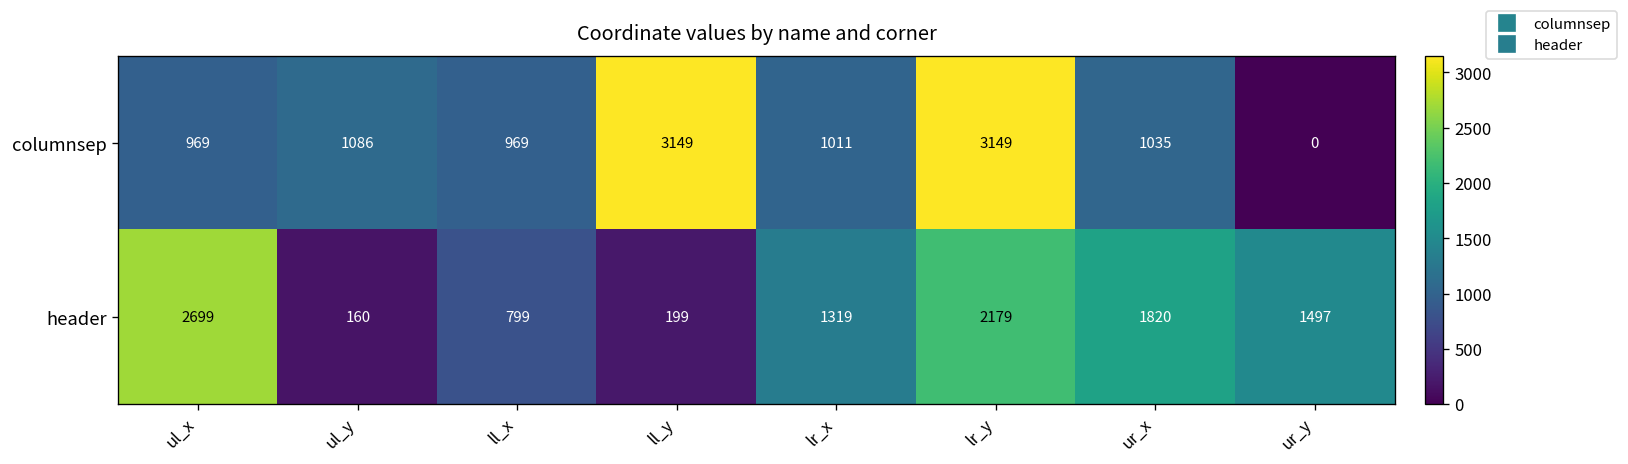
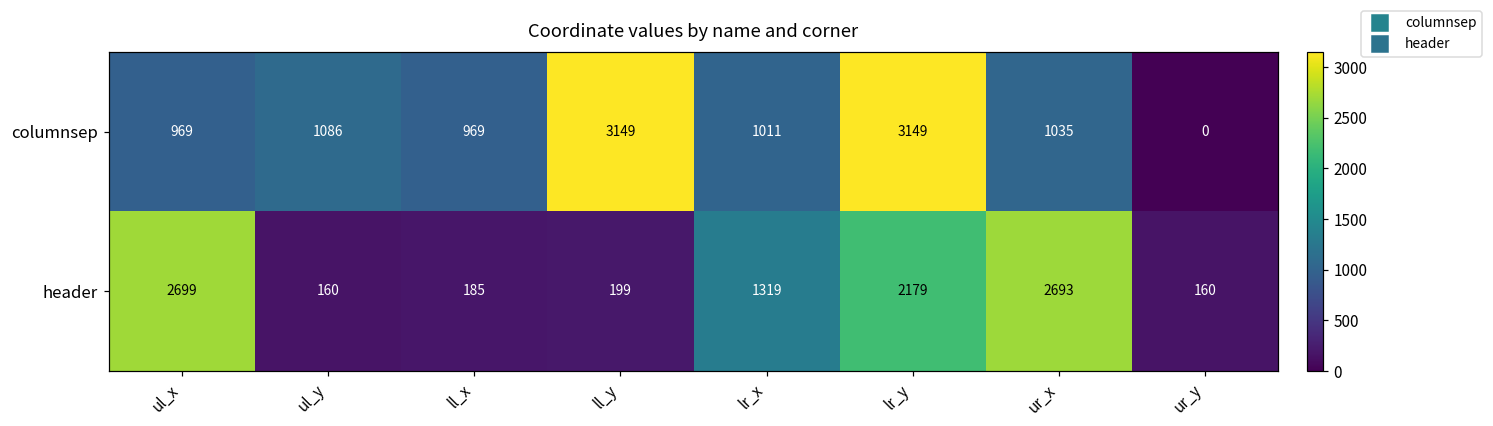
  {
    "columnsep": {
      "ul_x": 969,
      "ul_y": 1086,
      "ll_x": 969,
      "ll_y": 3149,
      "lr_x": 1011,
      "lr_y": 3149,
      "ur_x": 1035,
      "ur_y": 0
    },
    "header": {
      "ul_x": 2699,
      "ul_y": 160,
-     "ll_x": 799,
+     "ll_x": 185,
      "ll_y": 199,
      "lr_x": 1319,
      "lr_y": 2179,
-     "ur_x": 1820,
-     "ur_y": 1497
+     "ur_x": 2693,
+     "ur_y": 160
    }
  }
